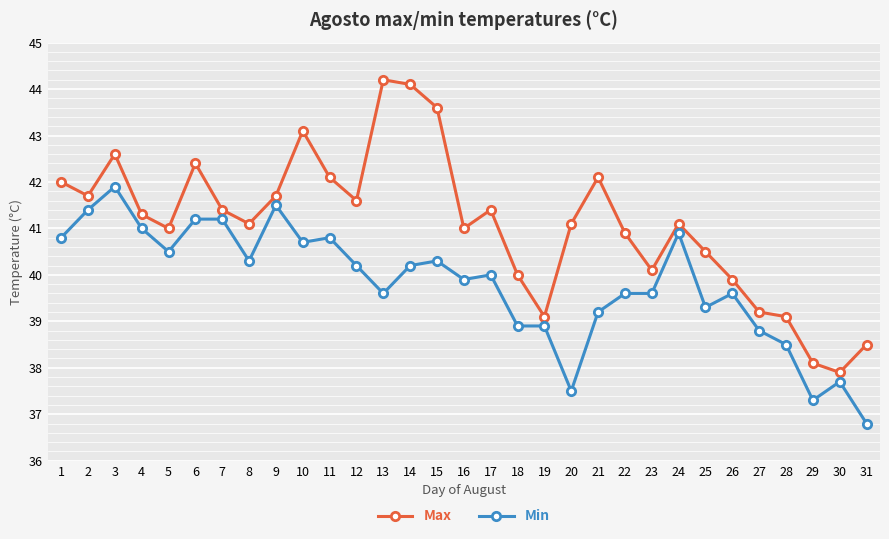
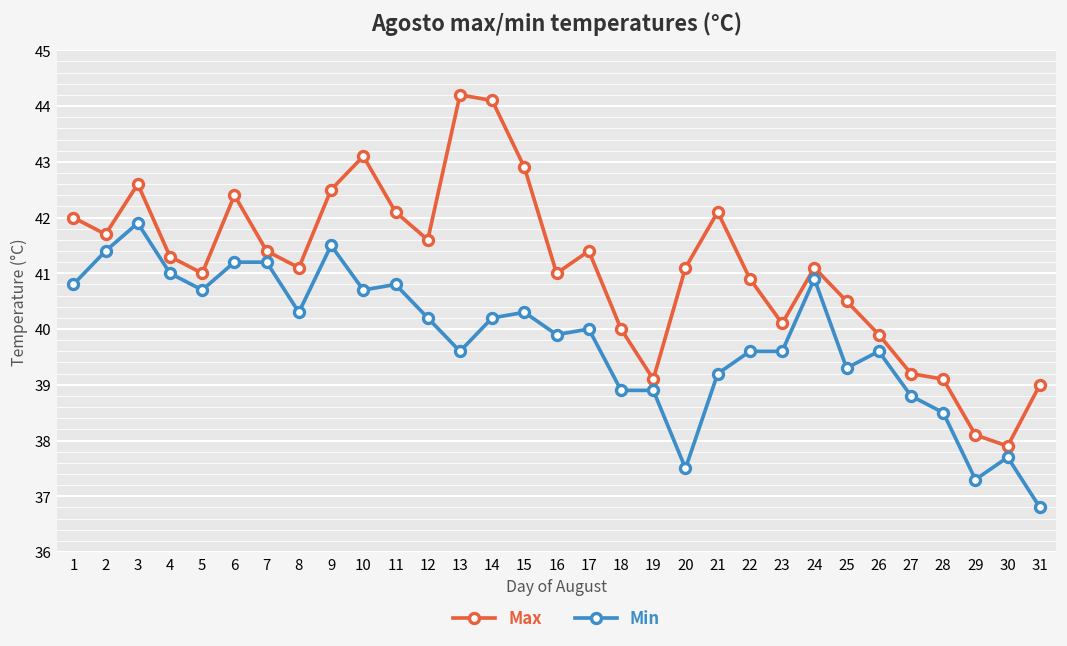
  {
    "Max": {
      "1": 42.0,
      "2": 41.7,
      "3": 42.6,
      "4": 41.3,
      "5": 41.0,
      "6": 42.4,
      "7": 41.4,
      "8": 41.1,
-     "9": 41.7,
+     "9": 42.5,
      "10": 43.1,
      "11": 42.1,
      "12": 41.6,
      "13": 44.2,
      "14": 44.1,
-     "15": 43.6,
+     "15": 42.9,
      "16": 41.0,
      "17": 41.4,
      "18": 40.0,
      "19": 39.1,
      "20": 41.1,
      "21": 42.1,
      "22": 40.9,
      "23": 40.1,
      "24": 41.1,
      "25": 40.5,
      "26": 39.9,
      "27": 39.2,
      "28": 39.1,
      "29": 38.1,
      "30": 37.9,
-     "31": 38.5
+     "31": 39.0
    },
    "Min": {
      "1": 40.8,
      "2": 41.4,
      "3": 41.9,
      "4": 41.0,
-     "5": 40.5,
+     "5": 40.7,
      "6": 41.2,
      "7": 41.2,
      "8": 40.3,
      "9": 41.5,
      "10": 40.7,
      "11": 40.8,
      "12": 40.2,
      "13": 39.6,
      "14": 40.2,
      "15": 40.3,
      "16": 39.9,
      "17": 40.0,
      "18": 38.9,
      "19": 38.9,
      "20": 37.5,
      "21": 39.2,
      "22": 39.6,
      "23": 39.6,
      "24": 40.9,
      "25": 39.3,
      "26": 39.6,
      "27": 38.8,
      "28": 38.5,
      "29": 37.3,
      "30": 37.7,
      "31": 36.8
    }
  }
